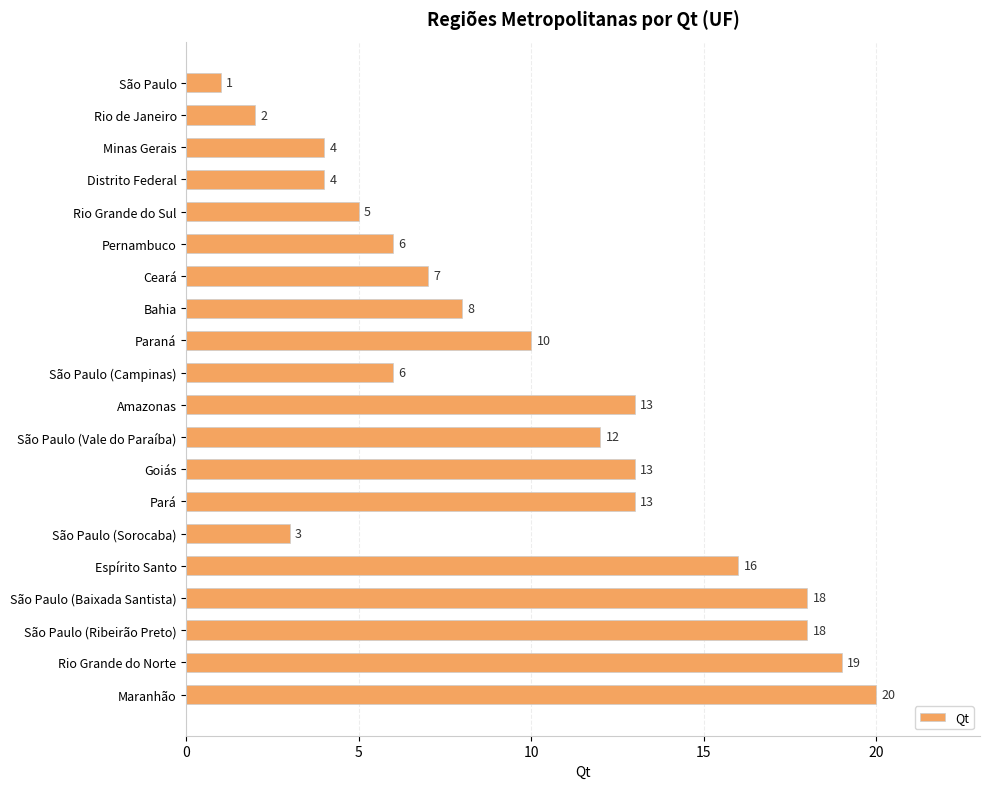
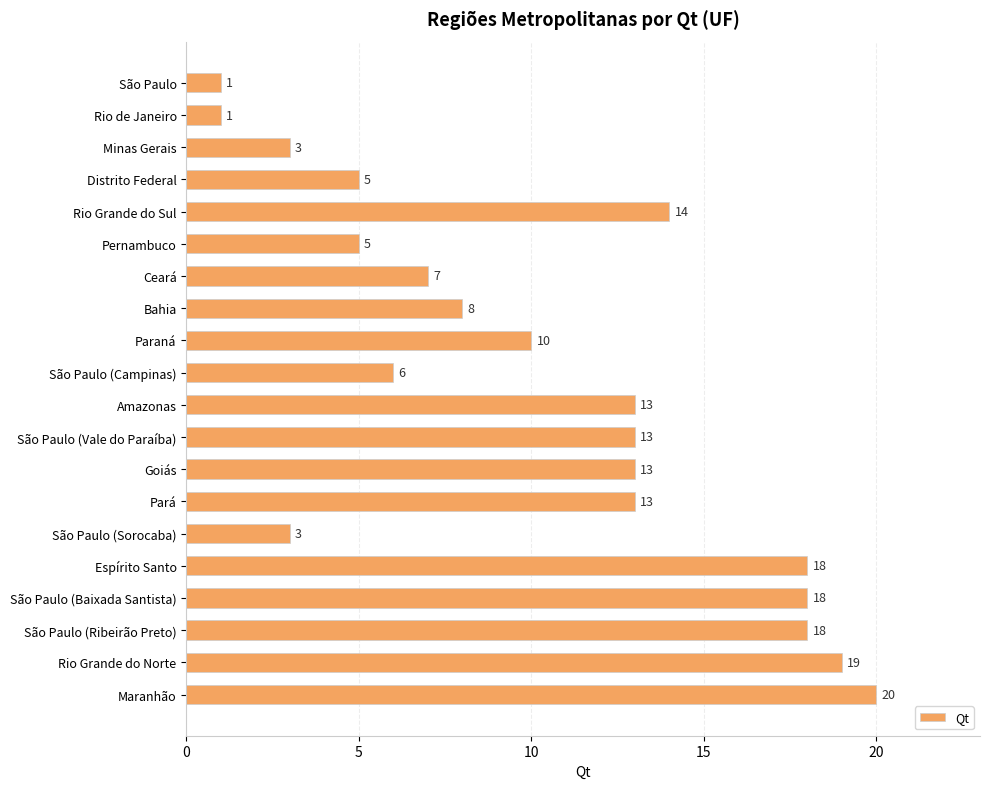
  {
    "São Paulo": 1,
-   "Rio de Janeiro": 2,
-   "Minas Gerais": 4,
-   "Distrito Federal": 4,
-   "Rio Grande do Sul": 5,
-   "Pernambuco": 6,
+   "Rio de Janeiro": 1,
+   "Minas Gerais": 3,
+   "Distrito Federal": 5,
+   "Rio Grande do Sul": 14,
+   "Pernambuco": 5,
    "Ceará": 7,
    "Bahia": 8,
    "Paraná": 10,
    "São Paulo (Campinas)": 6,
    "Amazonas": 13,
-   "São Paulo (Vale do Paraíba)": 12,
+   "São Paulo (Vale do Paraíba)": 13,
    "Goiás": 13,
    "Pará": 13,
    "São Paulo (Sorocaba)": 3,
-   "Espírito Santo": 16,
+   "Espírito Santo": 18,
    "São Paulo (Baixada Santista)": 18,
    "São Paulo (Ribeirão Preto)": 18,
    "Rio Grande do Norte": 19,
    "Maranhão": 20
  }
